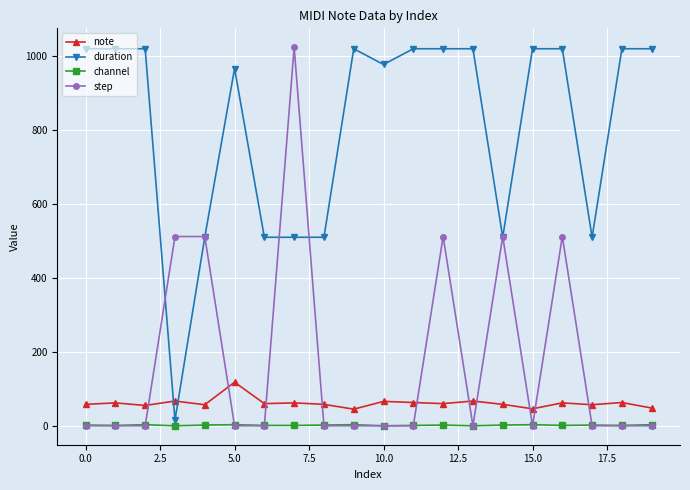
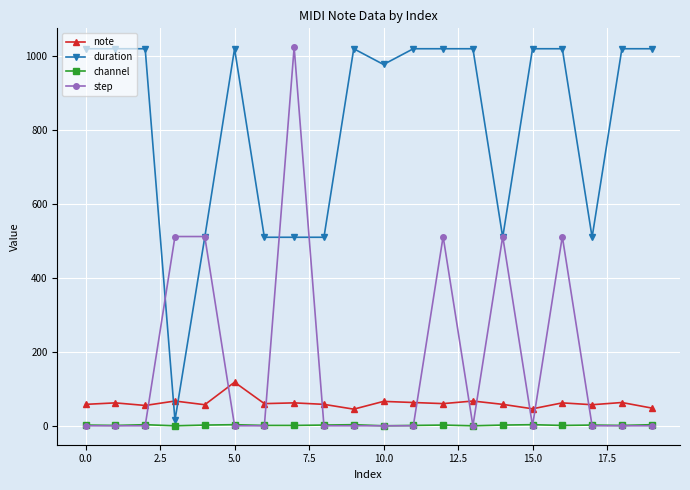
  {
    "note": {
      "0.0": 60,
      "5.0": 120,
      "10.0": 70,
      "15.0": 50
    },
    "duration": {
-     "5.0": 970,
+     "5.0": 1020,
      "10.0": 980,
      "15.0": 1020
    }
  }
